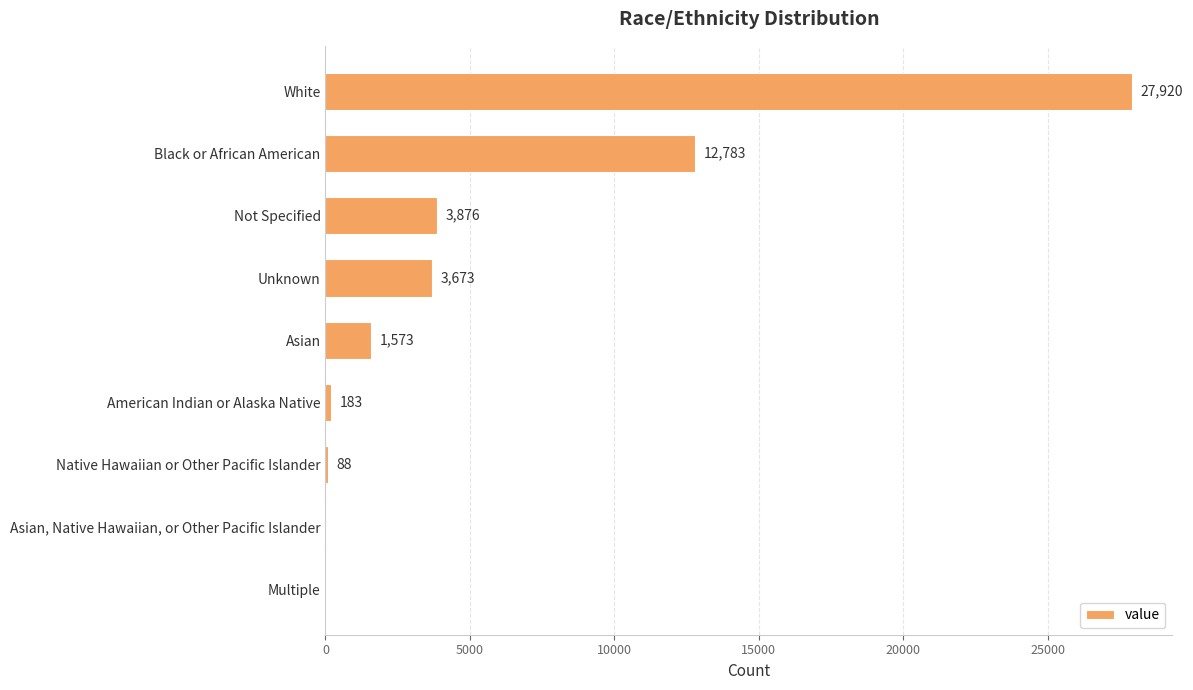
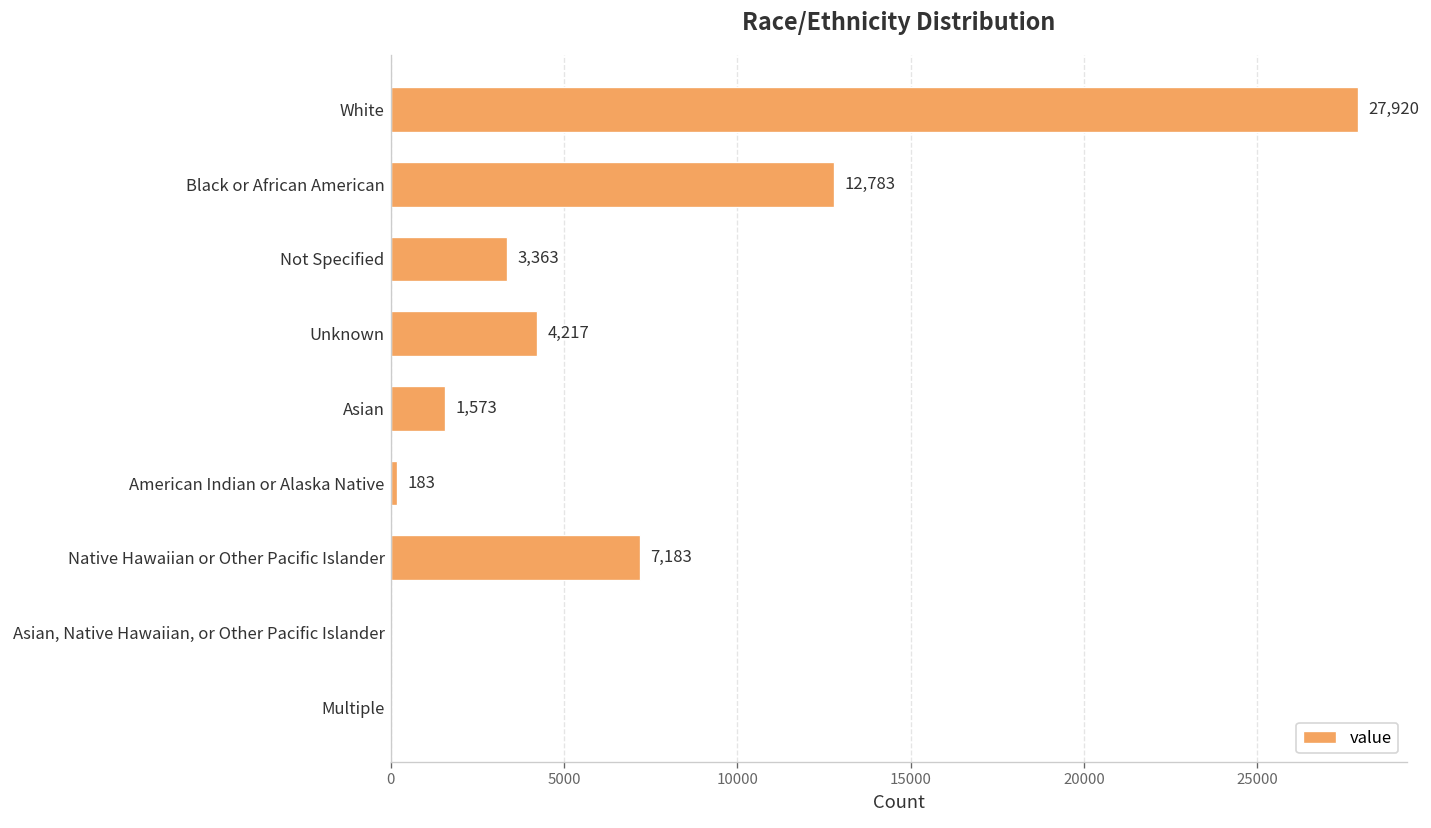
  {
    "White": "27,920",
    "Black or African American": "12,783",
-   "Not Specified": "3,876",
-   "Unknown": "3,673",
+   "Not Specified": "3,363",
+   "Unknown": "4,217",
    "Asian": "1,573",
    "American Indian or Alaska Native": "183",
-   "Native Hawaiian or Other Pacific Islander": "88"
+   "Native Hawaiian or Other Pacific Islander": "7,183"
  }
